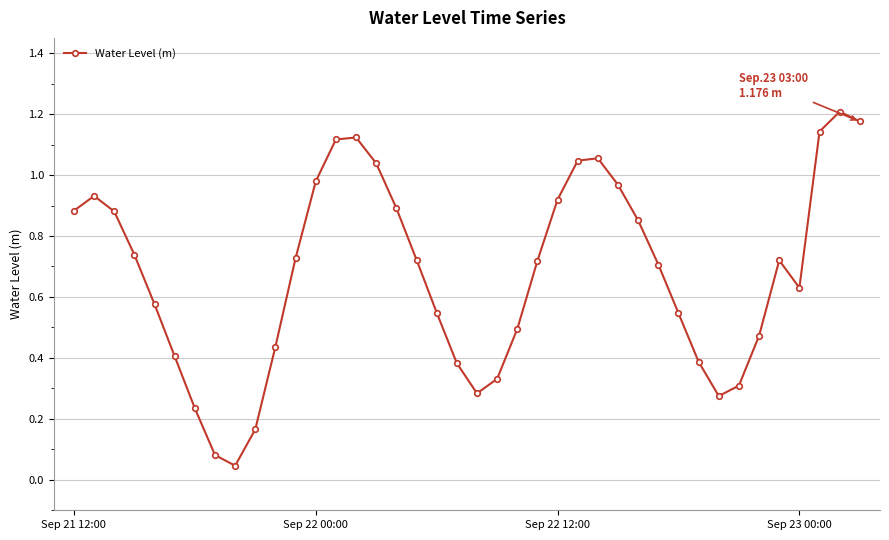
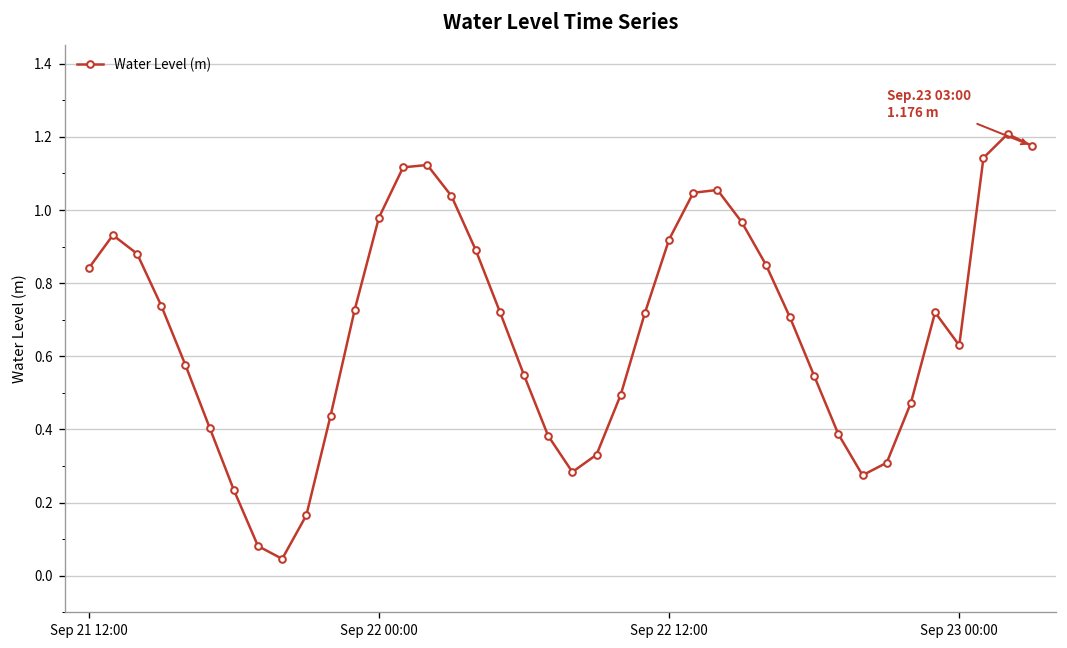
  {
-   "Sep 21 12:00": 0.88,
+   "Sep 21 12:00": 0.84,
    "Sep 22 00:00": 0.98,
    "Sep 22 12:00": 0.92,
    "Sep 23 00:00": 0.63
  }
